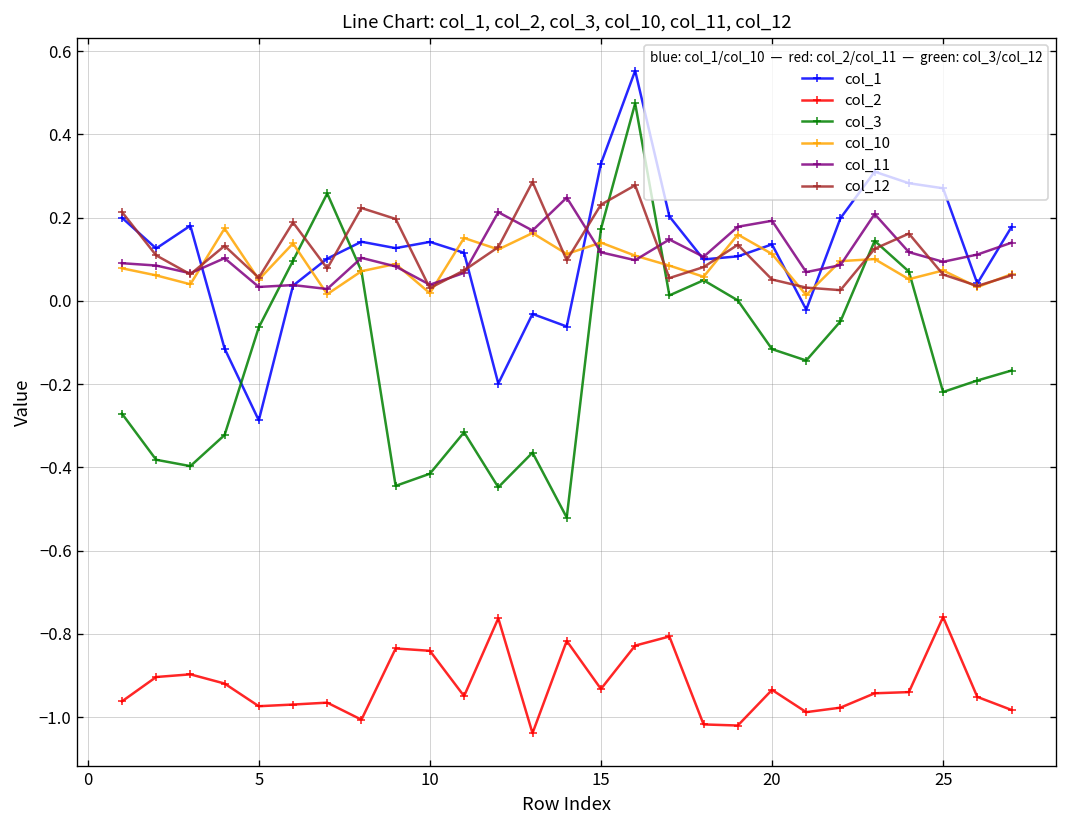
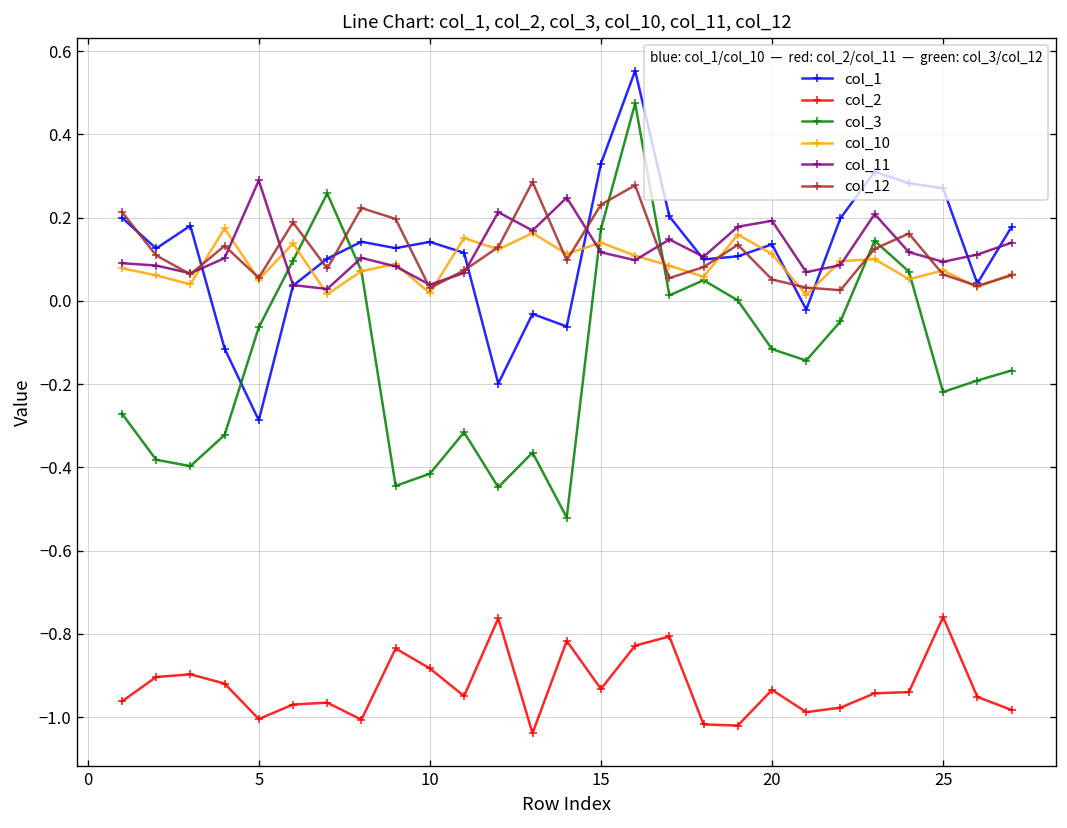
  {
    "col_1": {
      "5": -0.29,
      "10": 0.14,
      "15": 0.33,
      "20": 0.14
    },
    "col_2": {
-     "5": -0.97,
-     "10": -0.84,
+     "5": -1.00,
+     "10": -0.88,
      "15": -0.93,
      "20": -0.93,
      "25": -0.76
    },
    "col_3": {
      "5": -0.06,
      "10": -0.42,
      "15": 0.17,
      "20": -0.12,
      "25": -0.22
    },
    "col_10": {
      "10": 0.02,
      "15": 0.14,
      "20": 0.11,
      "25": 0.07
    },
    "col_11": {
-     "5": 0.03,
+     "5": 0.29,
      "10": 0.04,
      "15": 0.12,
      "20": 0.19,
      "25": 0.09
    },
    "col_12": {
      "10": 0.03,
      "15": 0.23,
      "20": 0.05,
      "25": 0.06
    }
  }
